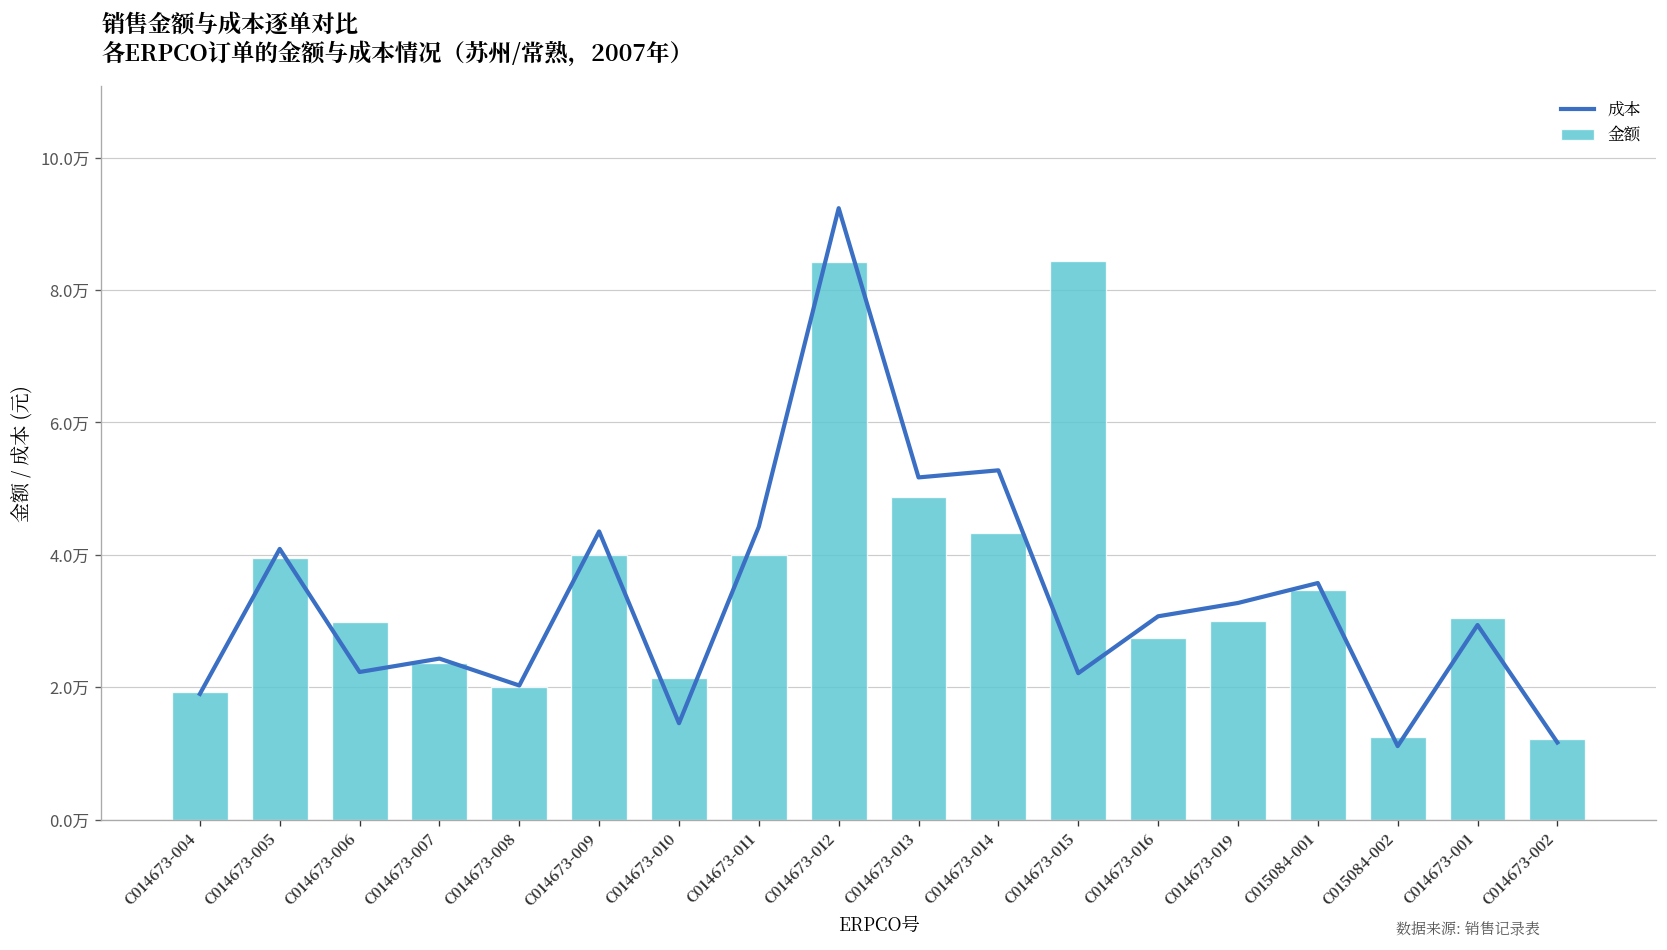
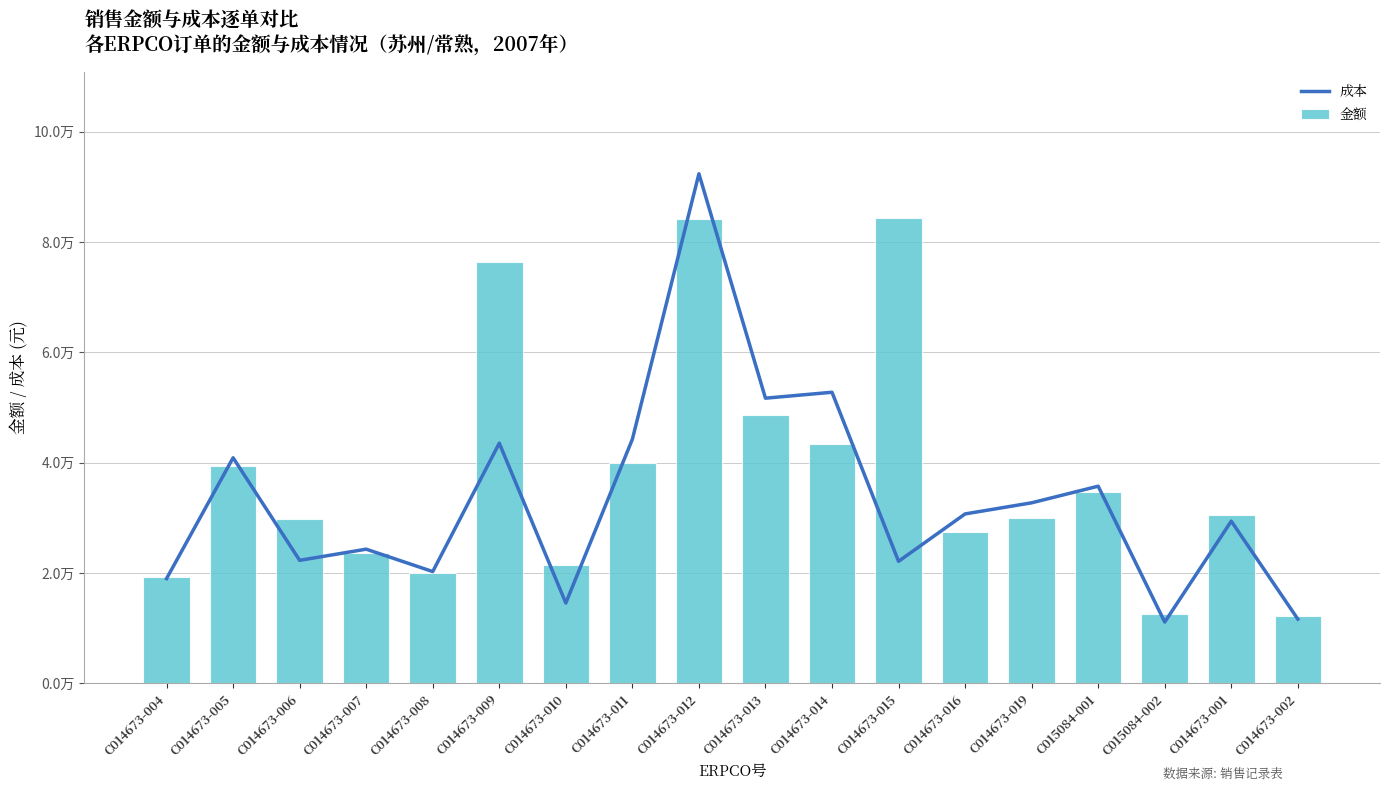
  {
    "成本": {
      "C014673-004": "1.9万",
      "C014673-005": "4.1万",
      "C014673-006": "2.2万",
      "C014673-007": "2.4万",
      "C014673-008": "2.0万",
      "C014673-009": "4.4万",
      "C014673-010": "1.5万",
      "C014673-011": "4.4万",
      "C014673-012": "9.2万",
      "C014673-013": "5.2万",
      "C014673-014": "5.3万",
      "C014673-015": "2.2万",
      "C014673-016": "3.1万",
      "C014673-019": "3.3万",
      "C015084-001": "3.6万",
      "C015084-002": "1.1万",
      "C014673-001": "2.9万",
      "C014673-002": "1.2万"
    },
    "金额": {
      "C014673-004": "1.9万",
      "C014673-005": "3.9万",
      "C014673-006": "3.0万",
      "C014673-007": "2.4万",
      "C014673-008": "2.0万",
-     "C014673-009": "4.0万",
+     "C014673-009": "7.6万",
      "C014673-010": "2.1万",
      "C014673-011": "4.0万",
      "C014673-012": "8.4万",
      "C014673-013": "4.9万",
      "C014673-014": "4.3万",
      "C014673-015": "8.4万",
      "C014673-016": "2.7万",
      "C014673-019": "3.0万",
      "C015084-001": "3.5万",
      "C015084-002": "1.2万",
      "C014673-001": "3.0万",
      "C014673-002": "1.2万"
    }
  }
